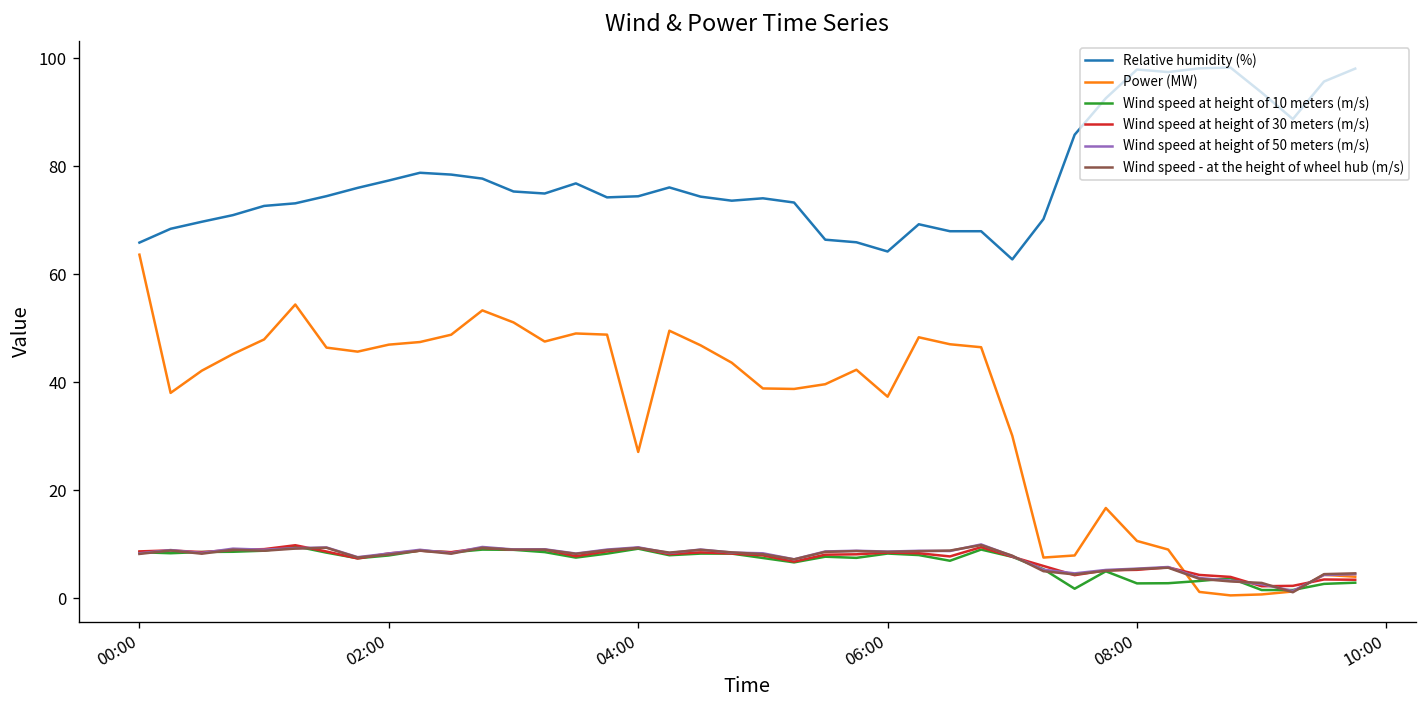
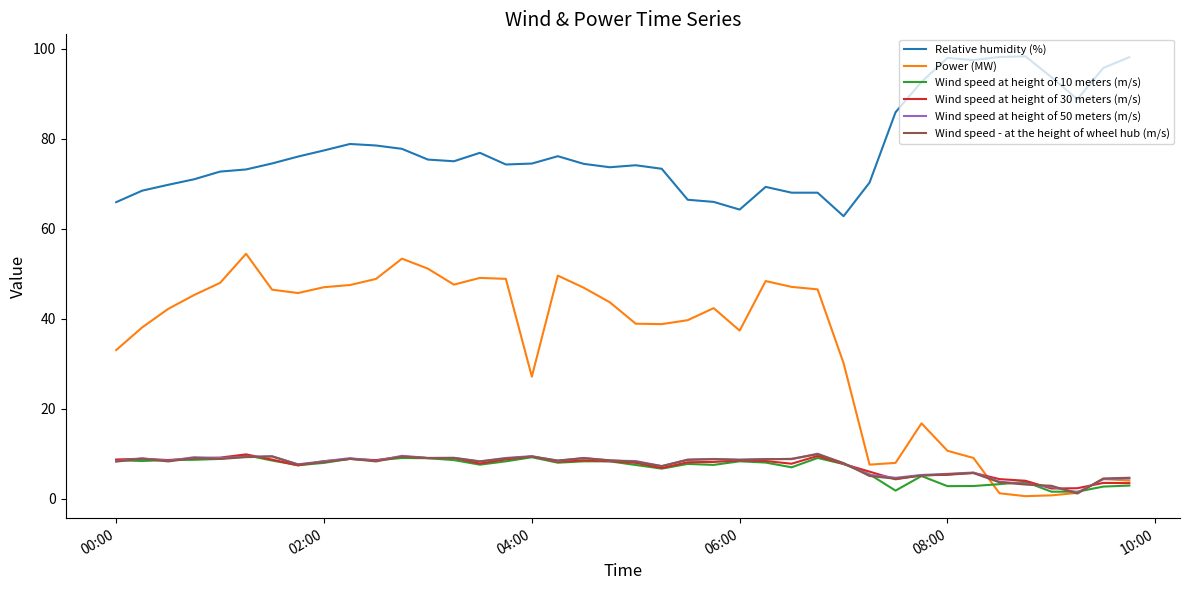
  {
    "Relative humidity (%)": {
      "00:00": 66,
      "02:00": 77,
      "04:00": 74,
      "06:00": 64
    },
    "Power (MW)": {
-     "00:00": 64,
+     "00:00": 33,
      "02:00": 47,
      "04:00": 27,
      "06:00": 37,
      "08:00": 11
    },
    "Wind speed at height of 10 meters (m/s)": {
      "08:00": 3
    }
  }
